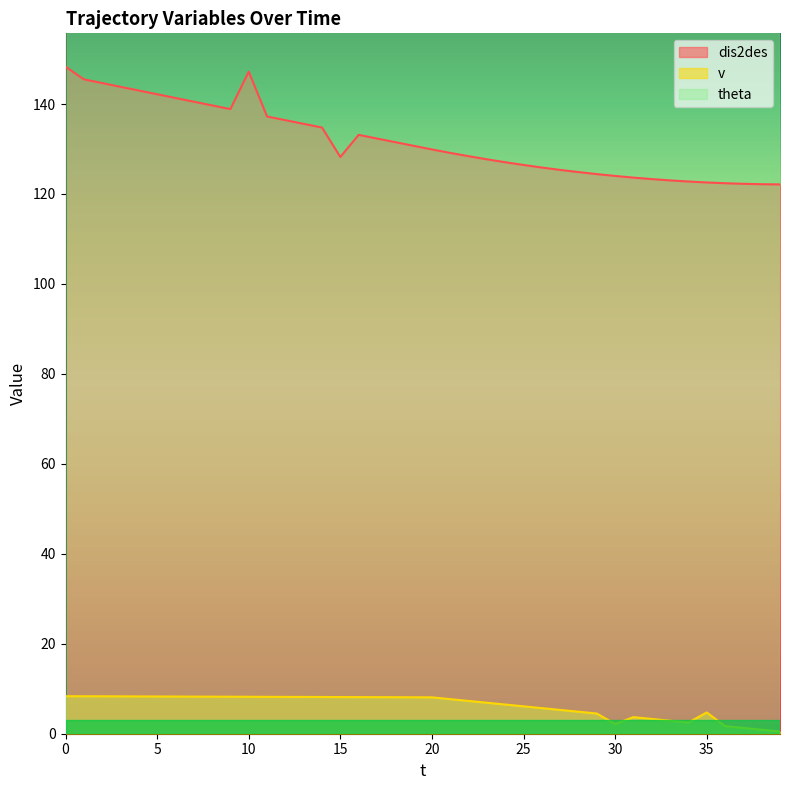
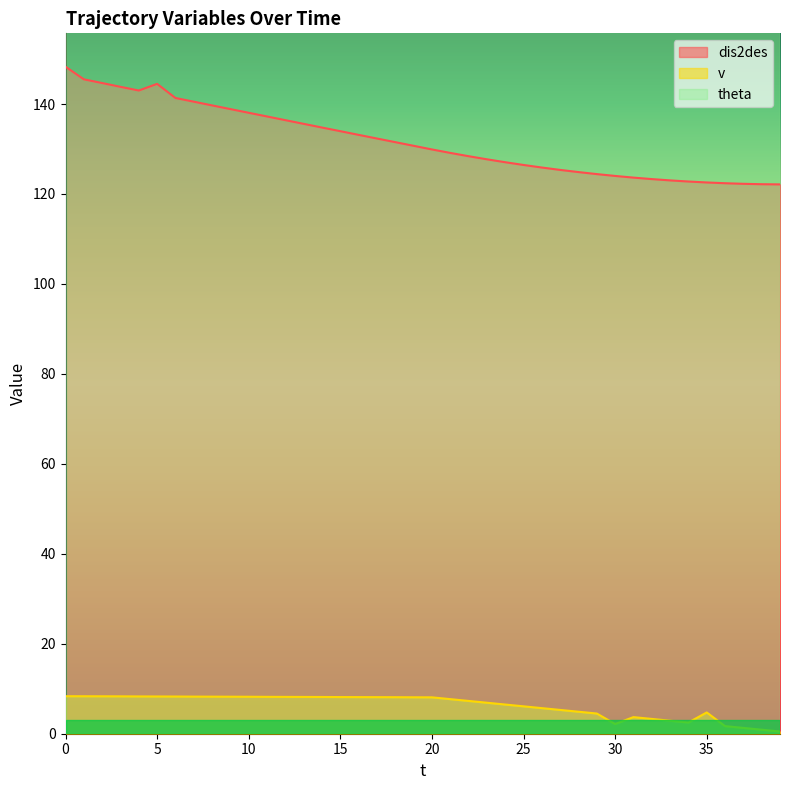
  {
    "dis2des": {
      "0": 148,
-     "5": 142,
-     "10": 147,
-     "15": 128,
+     "5": 144,
+     "10": 138,
+     "15": 134,
      "20": 130,
      "25": 126,
      "30": 124,
      "35": 123
    },
    "v": {
      "0": 8,
      "5": 8,
      "10": 8,
      "15": 8,
      "20": 8,
      "25": 6,
      "35": 5
    }
  }
